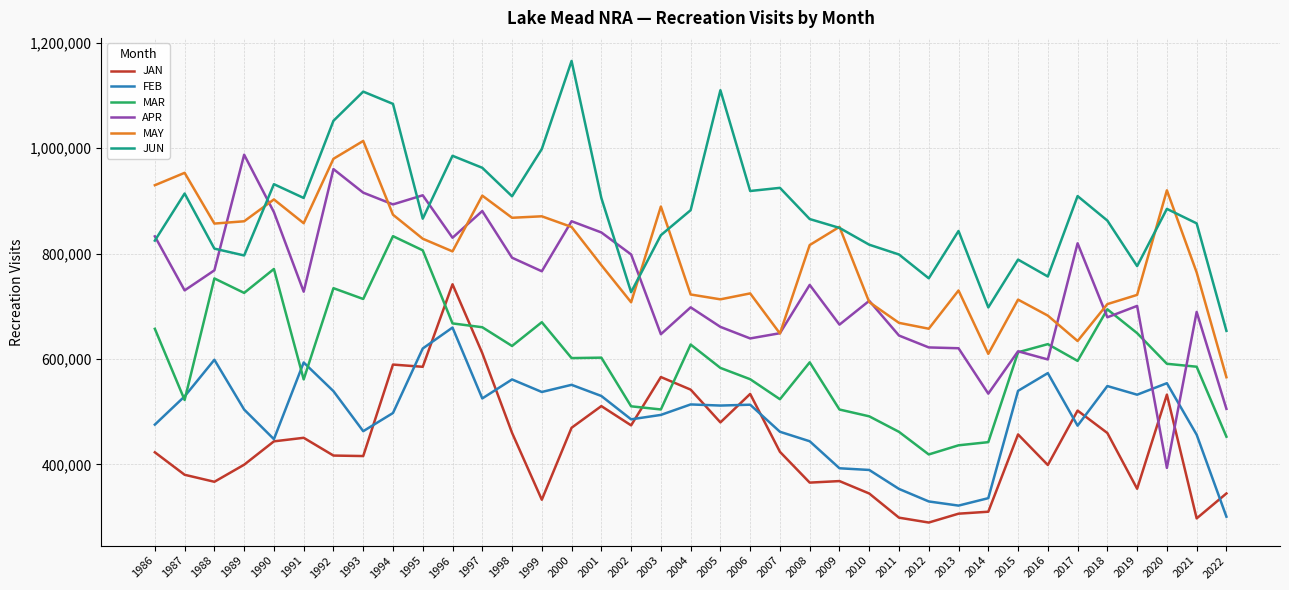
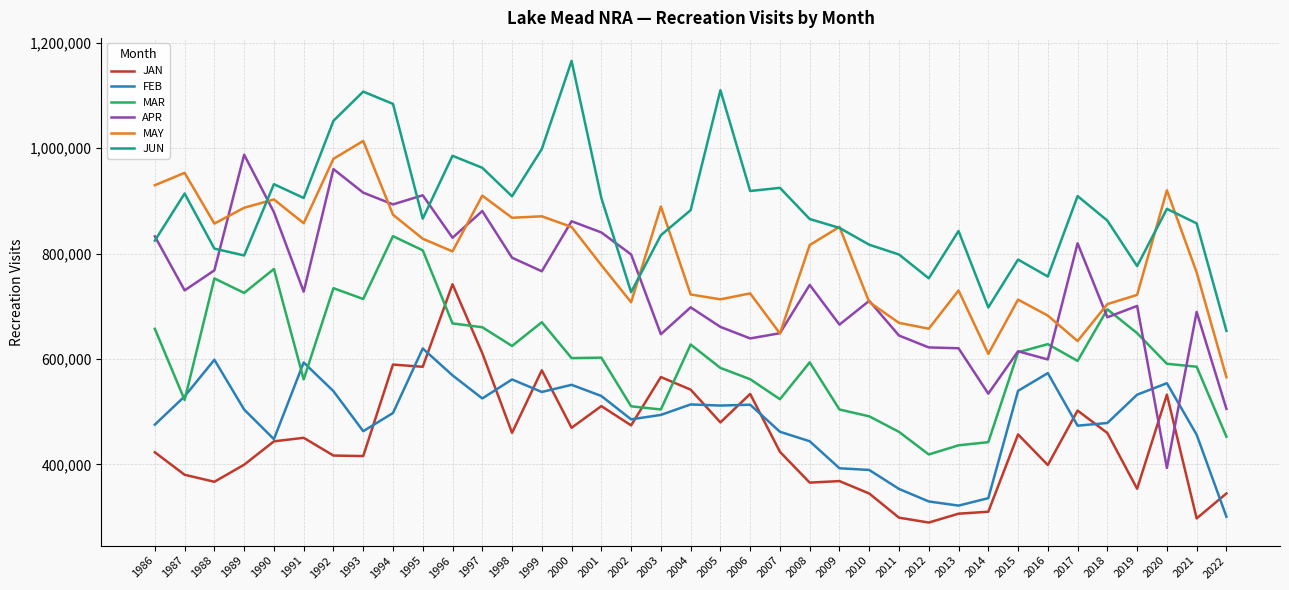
  {
    "JAN": {
      "1986": "420,000",
      "1987": "380,000",
      "1988": "370,000",
      "1989": "400,000",
      "1991": "450,000",
      "1992": "420,000",
      "1993": "420,000",
      "1994": "590,000",
      "1995": "590,000",
      "1996": "740,000",
      "1997": "610,000",
      "1998": "460,000",
-     "1999": "330,000",
+     "1999": "580,000",
      "2000": "470,000",
      "2001": "510,000",
      "2002": "470,000",
      "2003": "570,000",
      "2004": "540,000",
      "2005": "480,000",
      "2006": "530,000",
      "2007": "420,000",
      "2008": "370,000",
      "2009": "370,000",
      "2010": "350,000",
      "2011": "300,000",
      "2012": "290,000",
      "2013": "310,000",
      "2014": "310,000",
      "2015": "460,000",
      "2016": "400,000",
      "2017": "500,000",
      "2018": "460,000",
      "2019": "350,000",
      "2020": "530,000",
      "2021": "300,000",
      "2022": "350,000"
    },
    "FEB": {
      "1986": "480,000",
      "1987": "530,000",
      "1988": "600,000",
      "1989": "500,000",
      "1991": "590,000",
      "1992": "540,000",
      "1993": "460,000",
      "1994": "500,000",
      "1995": "620,000",
-     "1996": "660,000",
+     "1996": "570,000",
      "1997": "530,000",
      "1998": "560,000",
      "1999": "540,000",
      "2000": "550,000",
      "2001": "530,000",
      "2002": "490,000",
      "2003": "490,000",
      "2004": "510,000",
      "2005": "510,000",
      "2006": "510,000",
      "2007": "460,000",
      "2008": "440,000",
      "2009": "390,000",
      "2010": "390,000",
      "2011": "350,000",
      "2012": "330,000",
      "2013": "320,000",
      "2014": "340,000",
      "2015": "540,000",
      "2016": "570,000",
      "2017": "470,000",
-     "2018": "550,000",
+     "2018": "480,000",
      "2019": "530,000",
      "2020": "550,000",
      "2021": "460,000",
      "2022": "300,000"
    },
    "APR": {
      "1986": "830,000",
      "1987": "730,000",
      "1988": "770,000",
      "1989": "990,000",
      "1990": "880,000",
      "1991": "730,000",
      "1992": "960,000",
      "1993": "920,000",
      "1994": "890,000",
      "1995": "910,000",
      "1996": "830,000",
      "1997": "880,000",
      "1998": "790,000",
      "1999": "770,000",
      "2000": "860,000",
      "2001": "840,000",
      "2002": "800,000",
      "2003": "650,000",
      "2004": "700,000",
      "2005": "660,000",
      "2006": "640,000",
      "2008": "740,000",
      "2009": "670,000",
      "2011": "640,000",
      "2012": "620,000",
      "2013": "620,000",
      "2014": "530,000",
      "2016": "600,000",
      "2017": "820,000",
      "2018": "680,000",
      "2019": "700,000",
      "2020": "390,000",
      "2021": "690,000",
      "2022": "510,000"
    },
    "MAY": {
      "1986": "930,000",
      "1987": "950,000",
      "1988": "860,000",
-     "1989": "860,000",
+     "1989": "890,000",
      "1990": "900,000",
      "1991": "860,000",
      "1992": "980,000",
      "1993": "1,010,000",
      "1994": "870,000",
      "1995": "830,000",
      "1996": "800,000",
      "1997": "910,000",
      "1998": "870,000",
      "1999": "870,000",
      "2000": "850,000",
      "2001": "780,000",
      "2002": "710,000",
      "2003": "890,000",
      "2004": "720,000",
      "2005": "710,000",
      "2006": "720,000",
      "2008": "820,000",
      "2011": "670,000",
      "2012": "660,000",
      "2013": "730,000",
      "2014": "610,000",
      "2015": "710,000",
      "2016": "680,000",
      "2017": "630,000",
      "2018": "700,000",
      "2019": "720,000",
      "2020": "920,000",
      "2021": "760,000",
      "2022": "570,000"
    }
  }
